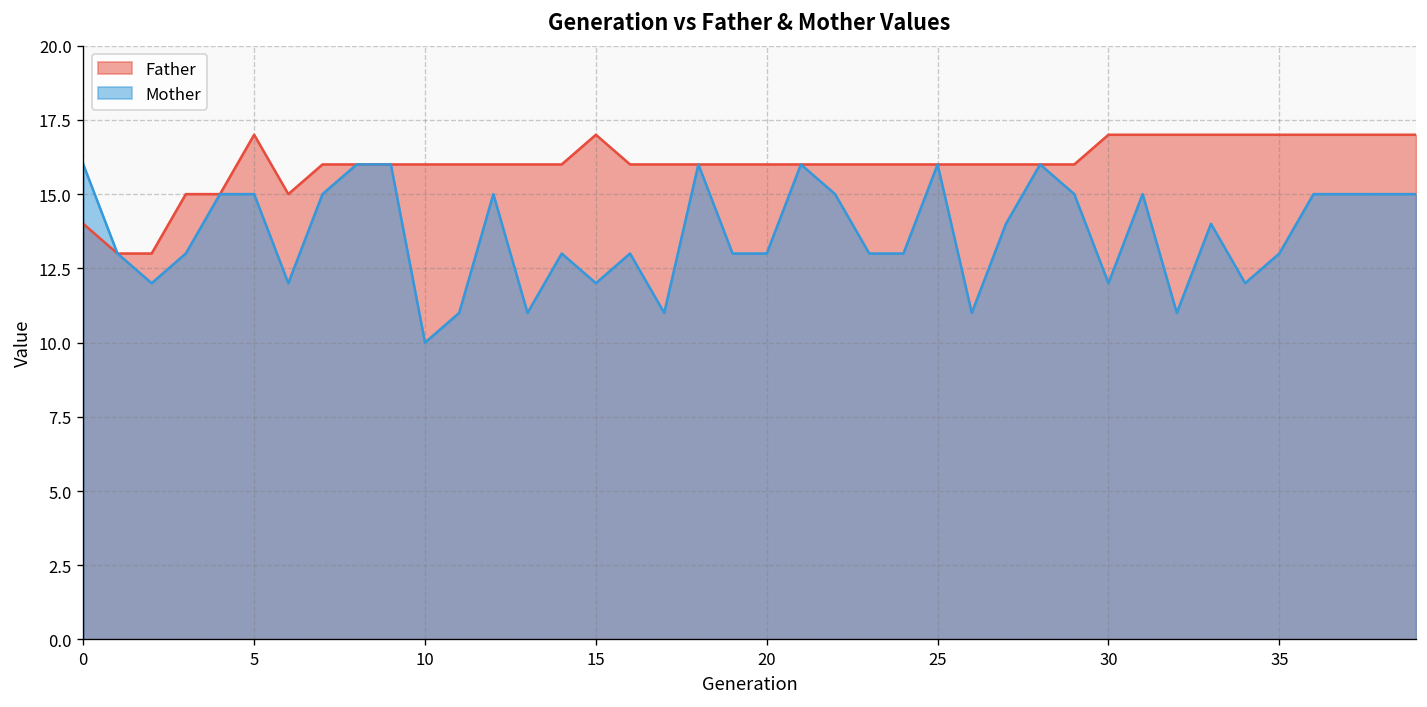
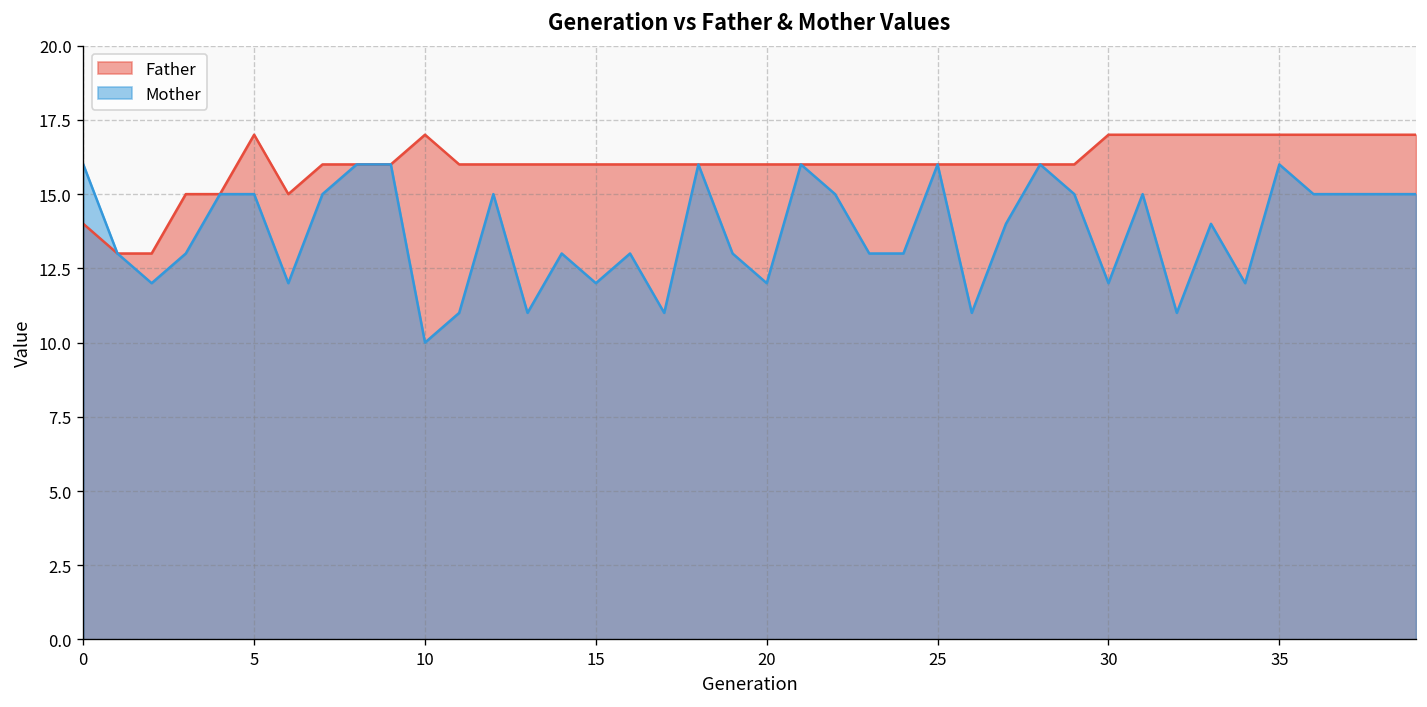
  {
    "Father": {
      "0": 14,
      "5": 17,
-     "10": 16,
-     "15": 17,
+     "10": 17,
+     "15": 16,
      "20": 16,
      "30": 17,
      "35": 17
    },
    "Mother": {
      "0": 16,
      "5": 15,
      "10": 10,
      "15": 12,
-     "20": 13,
+     "20": 12,
      "30": 12,
-     "35": 13
+     "35": 16
    }
  }
